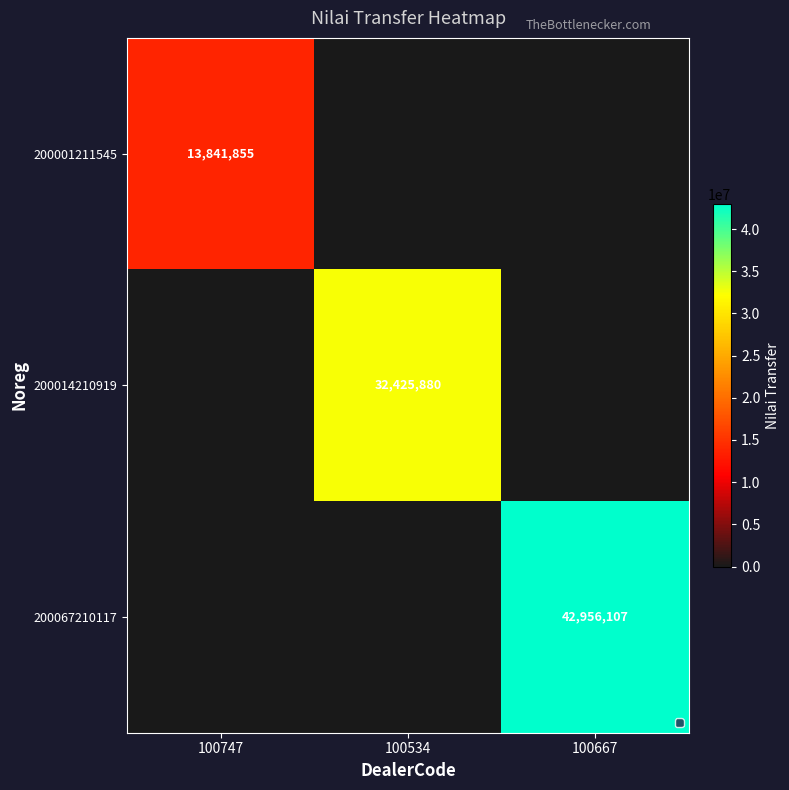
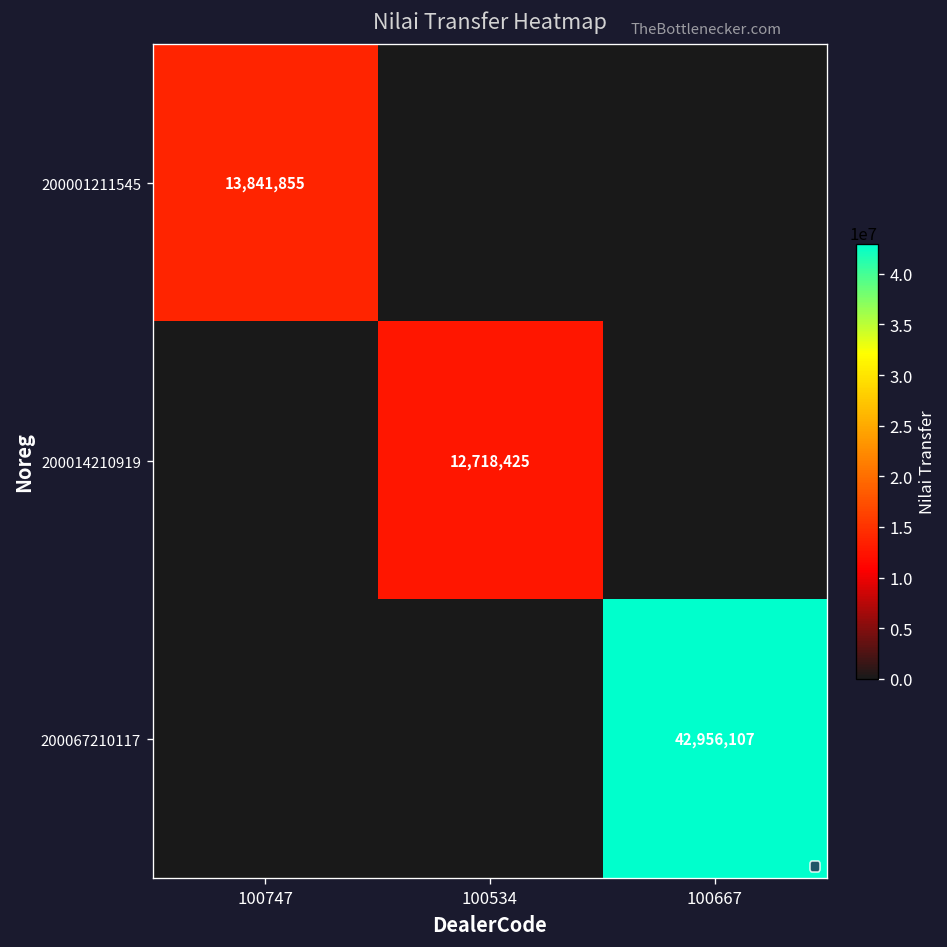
  {
    "200001211545": {
      "100747": "13,841,855"
    },
    "200014210919": {
-     "100534": "32,425,880"
+     "100534": "12,718,425"
    },
    "200067210117": {
      "100667": "42,956,107"
    }
  }
